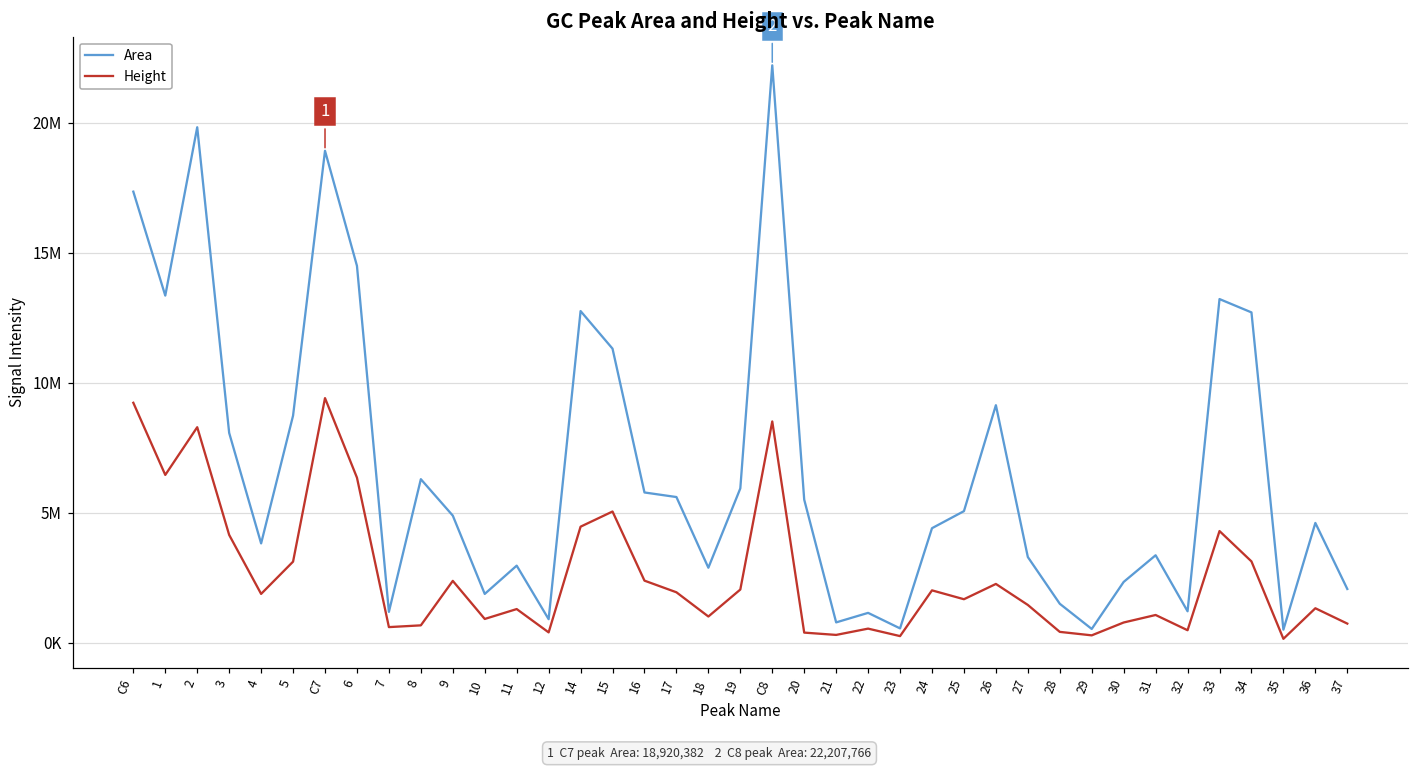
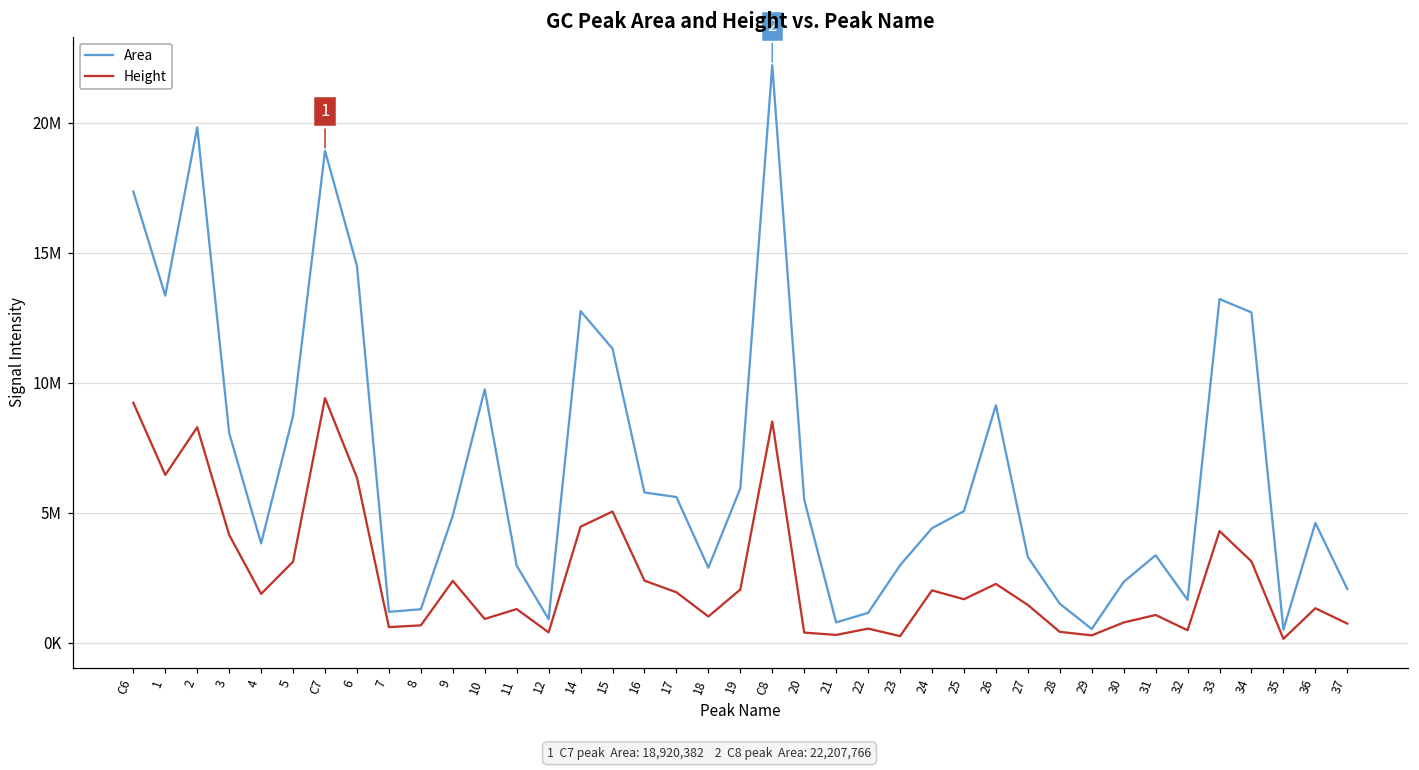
  {
    "Area": {
      "C6": 17300000,
      "1": 13400000,
      "2": 19800000,
      "3": 8100000,
      "4": 3800000,
      "5": 8700000,
      "6": 14500000,
      "7": 1200000,
-     "8": 6300000,
+     "8": 1300000,
      "9": 4900000,
-     "10": 1900000,
+     "10": 9700000,
      "11": 3000000,
      "12": 900000,
      "14": 12800000,
      "15": 11300000,
      "16": 5800000,
      "17": 5600000,
      "18": 2900000,
      "19": 5900000,
      "20": 5500000,
      "21": 800000,
      "22": 1200000,
-     "23": 600000,
+     "23": 3000000,
      "24": 4400000,
      "25": 5100000,
      "26": 9100000,
      "27": 3300000,
      "28": 1500000,
      "29": 500000,
      "30": 2300000,
      "31": 3400000,
-     "32": 1200000,
+     "32": 1700000,
      "33": 13200000,
      "34": 12700000,
      "35": 500000,
      "36": 4600000,
      "37": 2100000
    },
    "Height": {
      "C6": 9200000,
      "1": 6500000,
      "2": 8300000,
      "3": 4200000,
      "4": 1900000,
      "5": 3100000,
      "C7": 9400000,
      "6": 6400000,
      "7": 600000,
      "8": 700000,
      "9": 2400000,
      "10": 900000,
      "11": 1300000,
      "12": 400000,
      "14": 4500000,
      "15": 5100000,
      "16": 2400000,
      "17": 1900000,
      "18": 1000000,
      "19": 2100000,
      "C8": 8500000,
      "20": 400000,
      "21": 300000,
      "22": 500000,
      "23": 300000,
      "24": 2000000,
      "25": 1700000,
      "26": 2300000,
      "27": 1500000,
      "28": 400000,
      "29": 300000,
      "30": 800000,
      "31": 1100000,
      "32": 500000,
      "33": 4300000,
      "34": 3100000,
      "35": 200000,
      "36": 1300000,
      "37": 700000
    }
  }
